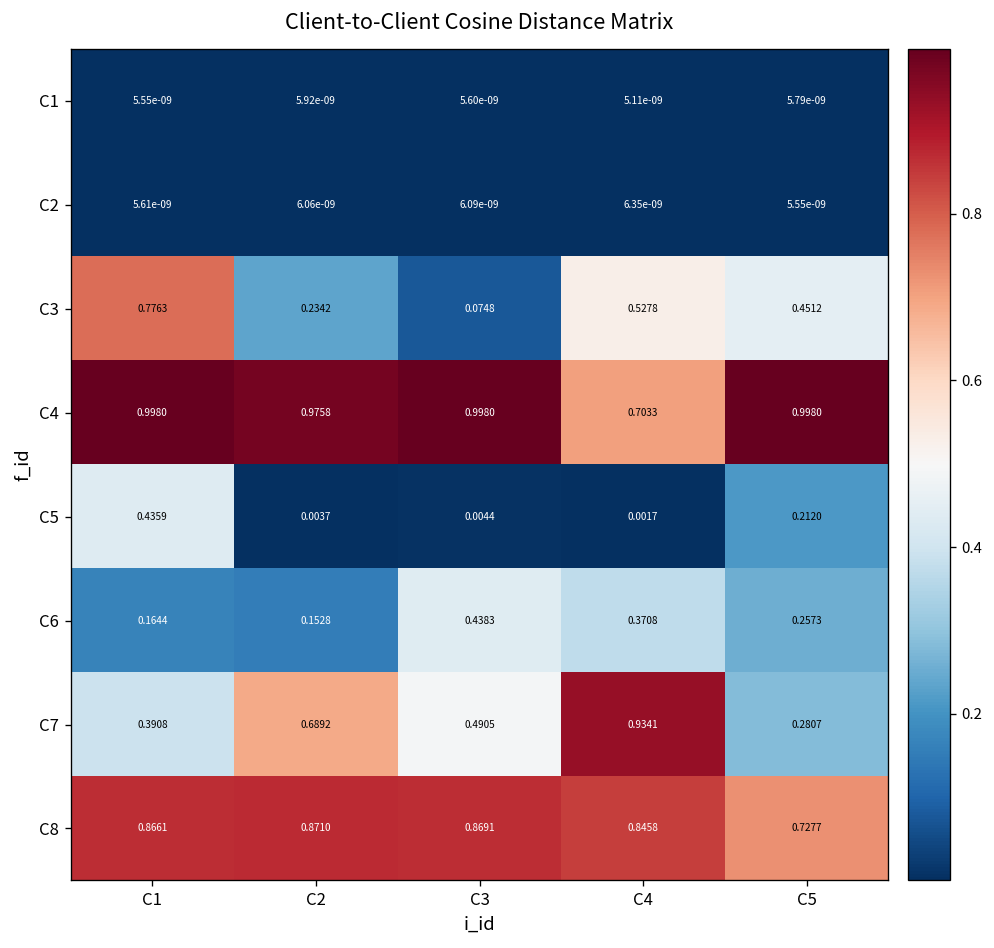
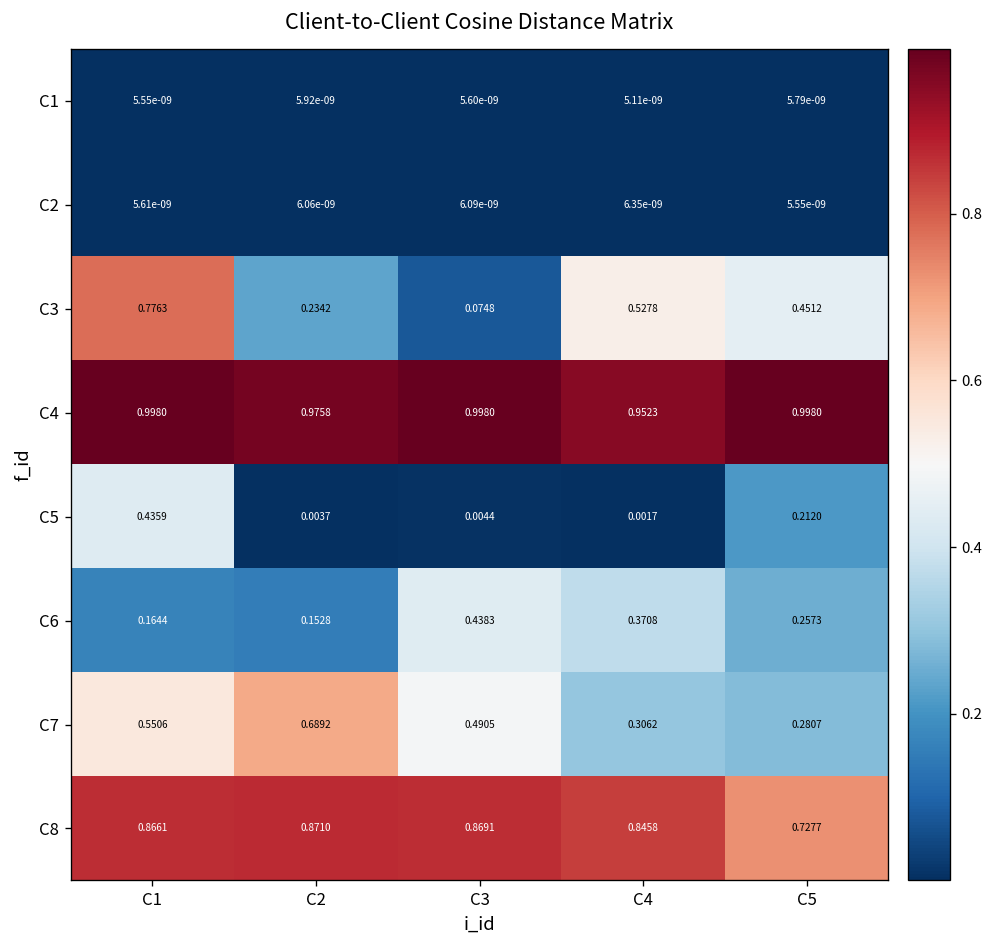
  {
    "C1": {
      "C1": "5.55e-09",
      "C2": "5.92e-09",
      "C3": "5.60e-09",
      "C4": "5.11e-09",
      "C5": "5.79e-09"
    },
    "C2": {
      "C1": "5.61e-09",
      "C2": "6.06e-09",
      "C3": "6.09e-09",
      "C4": "6.35e-09",
      "C5": "5.55e-09"
    },
    "C3": {
      "C1": "0.7763",
      "C2": "0.2342",
      "C3": "0.0748",
      "C4": "0.5278",
      "C5": "0.4512"
    },
    "C4": {
      "C1": "0.9980",
      "C2": "0.9758",
      "C3": "0.9980",
-     "C4": "0.7033",
+     "C4": "0.9523",
      "C5": "0.9980"
    },
    "C5": {
      "C1": "0.4359",
      "C2": "0.0037",
      "C3": "0.0044",
      "C4": "0.0017",
      "C5": "0.2120"
    },
    "C6": {
      "C1": "0.1644",
      "C2": "0.1528",
      "C3": "0.4383",
      "C4": "0.3708",
      "C5": "0.2573"
    },
    "C7": {
-     "C1": "0.3908",
+     "C1": "0.5506",
      "C2": "0.6892",
      "C3": "0.4905",
-     "C4": "0.9341",
+     "C4": "0.3062",
      "C5": "0.2807"
    },
    "C8": {
      "C1": "0.8661",
      "C2": "0.8710",
      "C3": "0.8691",
      "C4": "0.8458",
      "C5": "0.7277"
    }
  }
